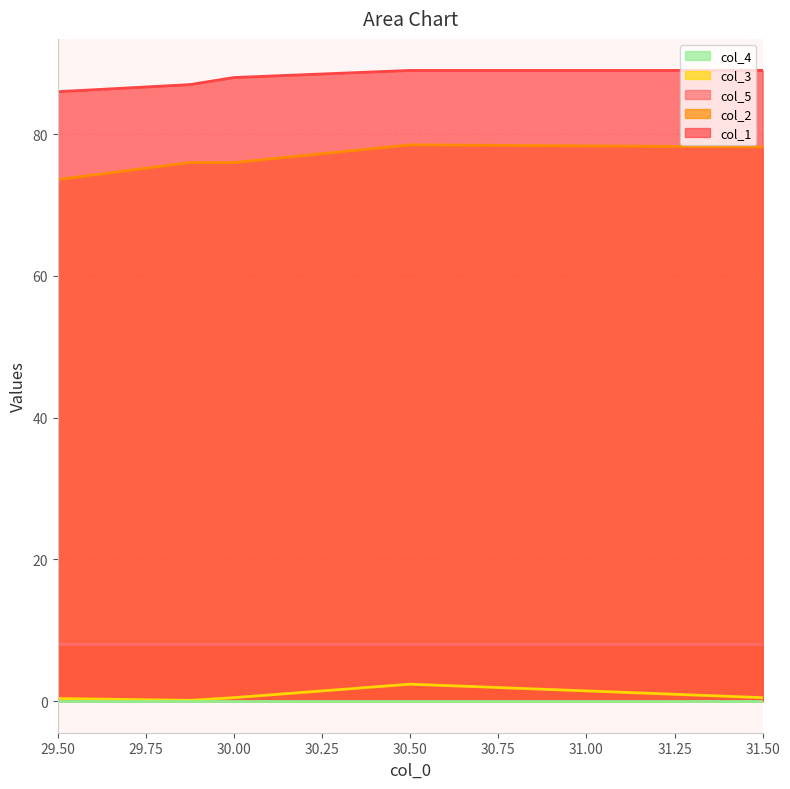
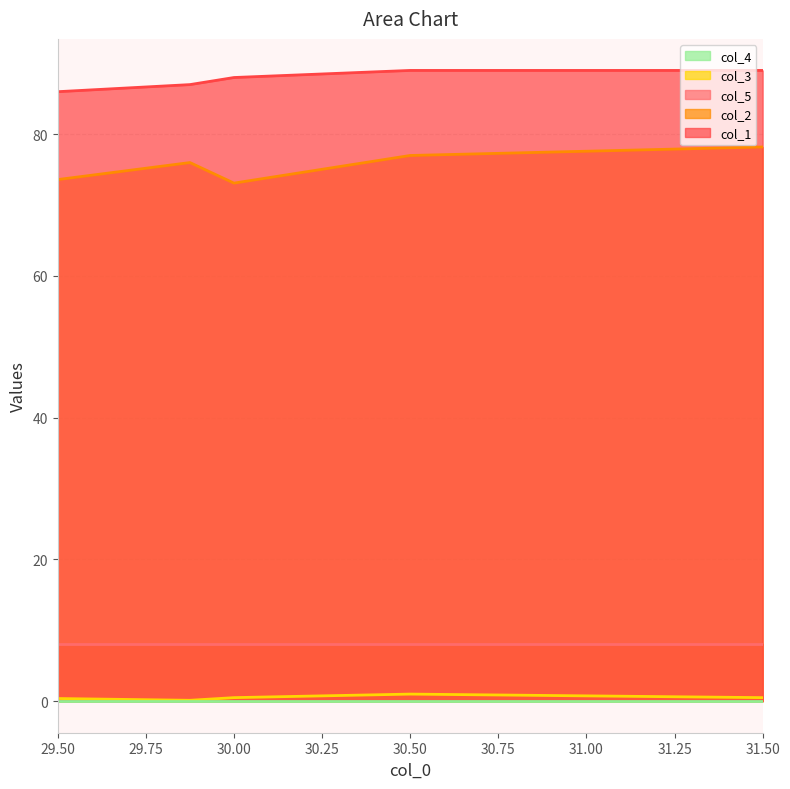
  {
    "col_4": {
      "29.50": 0,
      "30.00": 0,
      "30.50": 0,
      "31.50": 0
    },
    "col_3": {
      "29.50": 0,
      "30.00": 1,
-     "30.50": 2,
+     "30.50": 1,
      "31.50": 1
    },
    "col_2": {
      "29.50": 74,
-     "30.00": 76,
-     "30.50": 79,
+     "30.00": 73,
+     "30.50": 77,
      "31.50": 78
    }
  }
